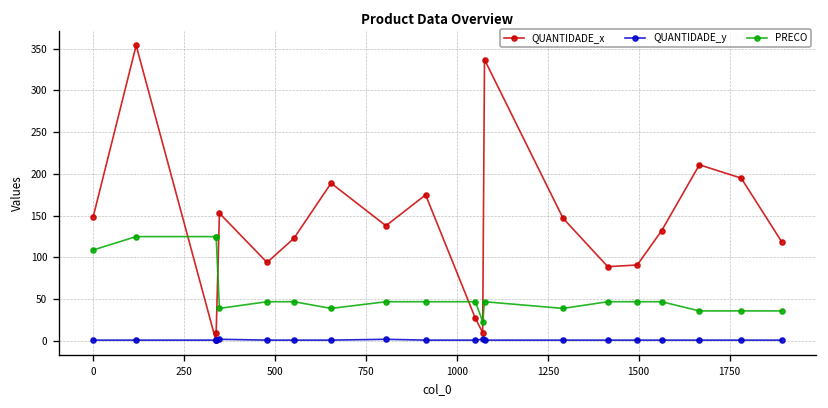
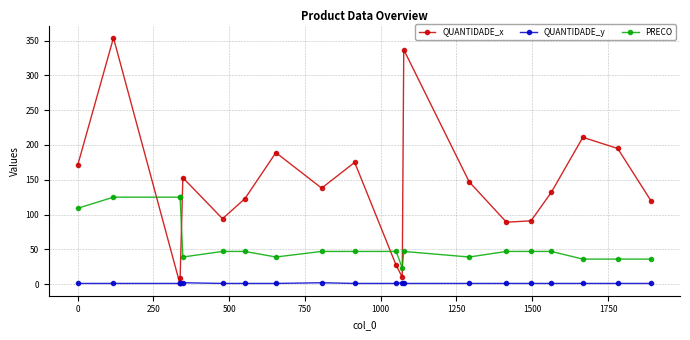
  {
    "QUANTIDADE_x": {
-     "0": 150
+     "0": 170
    },
    "QUANTIDADE_y": {
      "0": 0
    },
    "PRECO": {
      "0": 110
    }
  }
